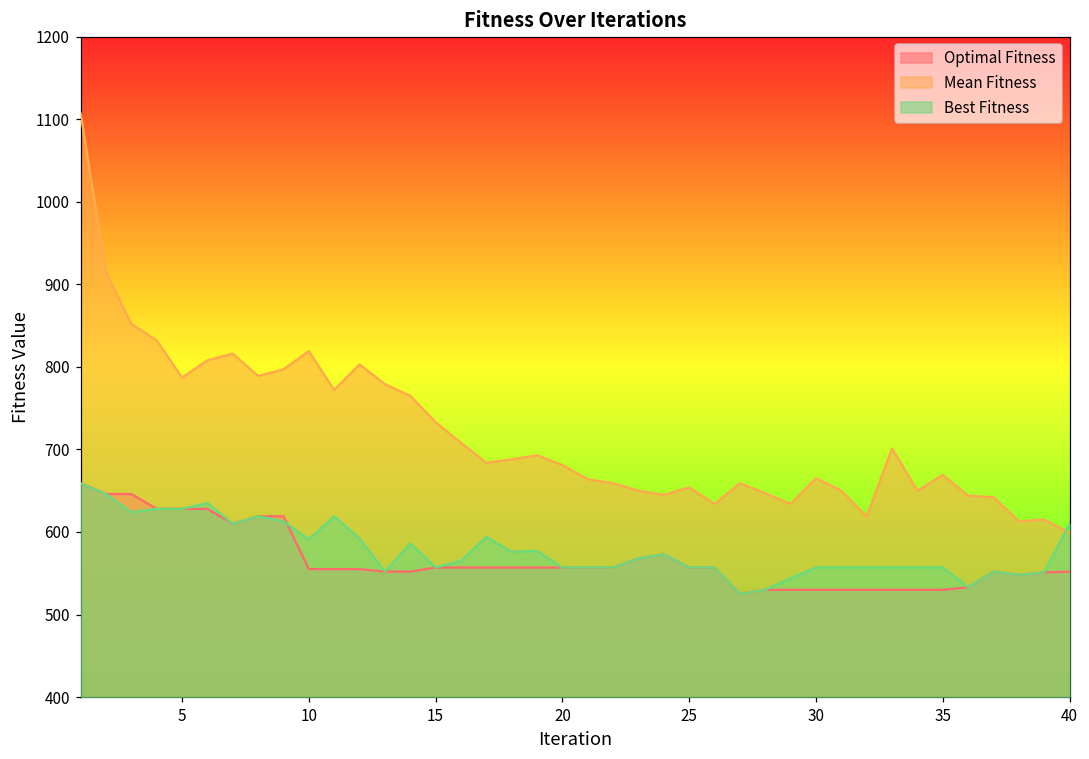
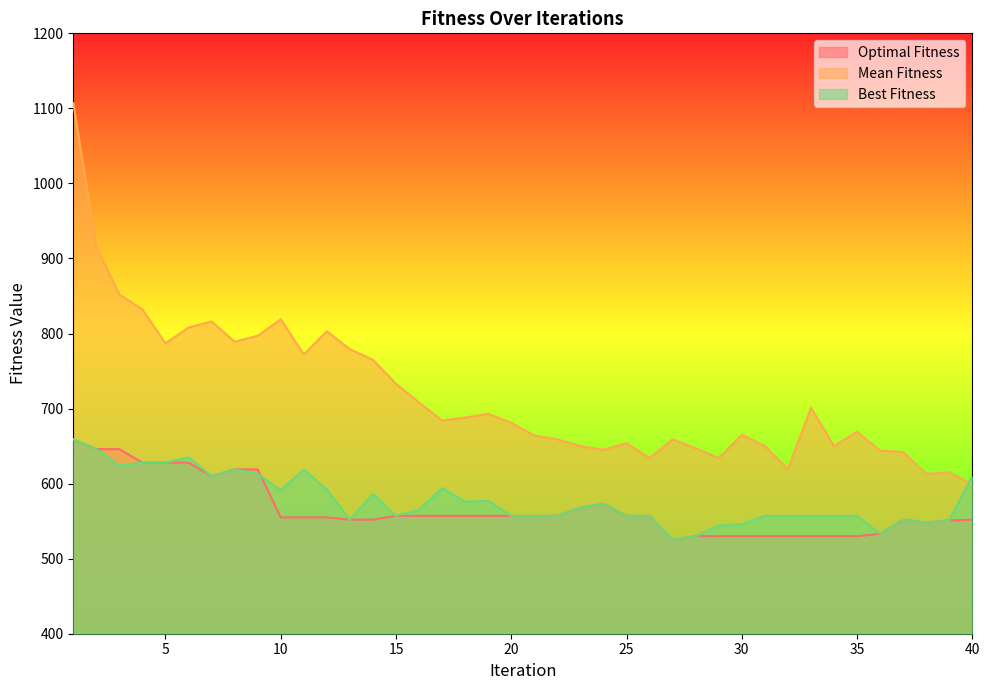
  {
    "Best Fitness": {
      "10": 590,
-     "30": 560,
+     "30": 550,
      "35": 560,
      "40": 610
    }
  }
